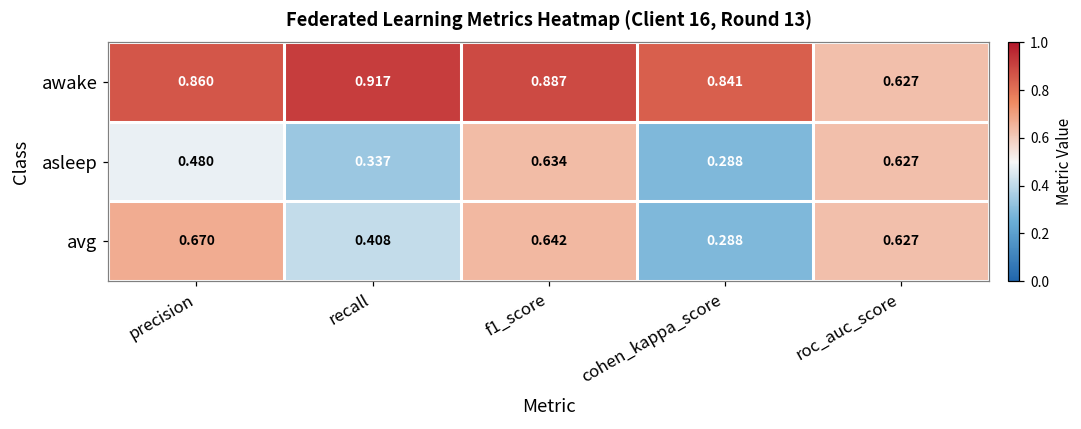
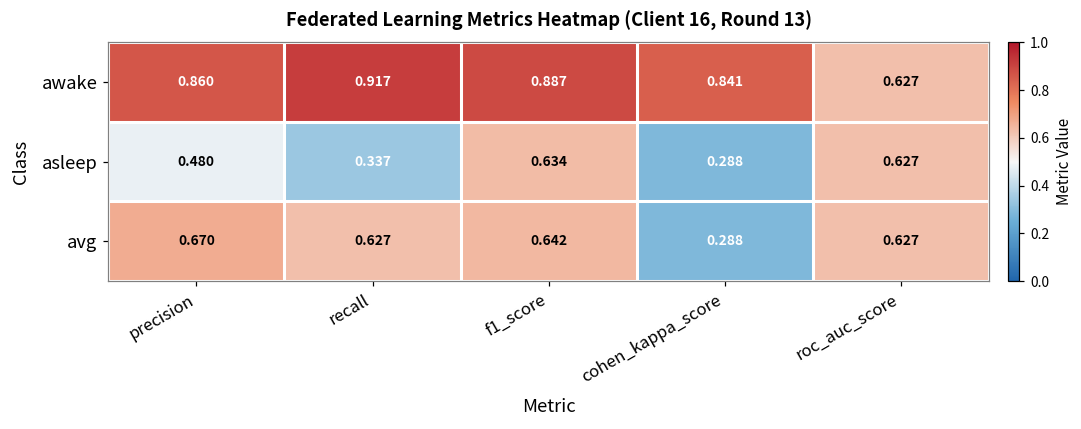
  {
    "awake": {
      "precision": 0.860,
      "recall": 0.917,
      "f1_score": 0.887,
      "cohen_kappa_score": 0.841,
      "roc_auc_score": 0.627
    },
    "asleep": {
      "precision": 0.480,
      "recall": 0.337,
      "f1_score": 0.634,
      "cohen_kappa_score": 0.288,
      "roc_auc_score": 0.627
    },
    "avg": {
      "precision": 0.670,
-     "recall": 0.408,
+     "recall": 0.627,
      "f1_score": 0.642,
      "cohen_kappa_score": 0.288,
      "roc_auc_score": 0.627
    }
  }
